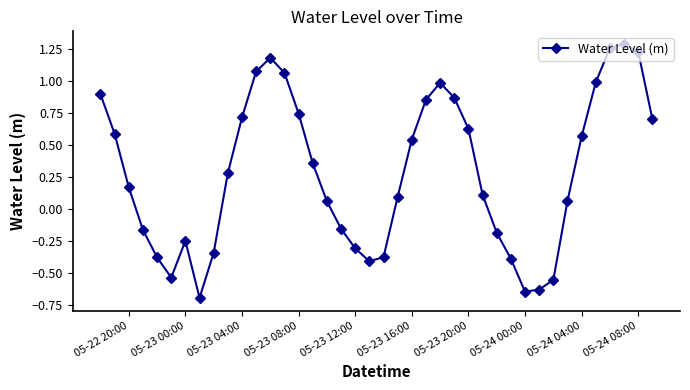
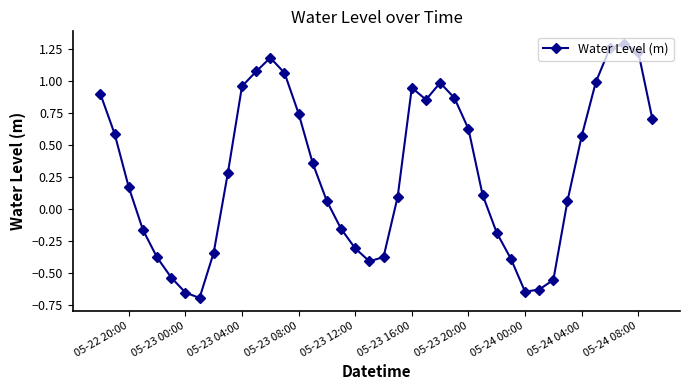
  {
    "05-22 20:00": 0.17,
-   "05-23 00:00": -0.25,
-   "05-23 04:00": 0.72,
+   "05-23 00:00": -0.65,
+   "05-23 04:00": 0.96,
    "05-23 08:00": 0.75,
    "05-23 12:00": -0.31,
-   "05-23 16:00": 0.54,
+   "05-23 16:00": 0.95,
    "05-23 20:00": 0.63,
    "05-24 00:00": -0.64,
    "05-24 04:00": 0.57
  }
